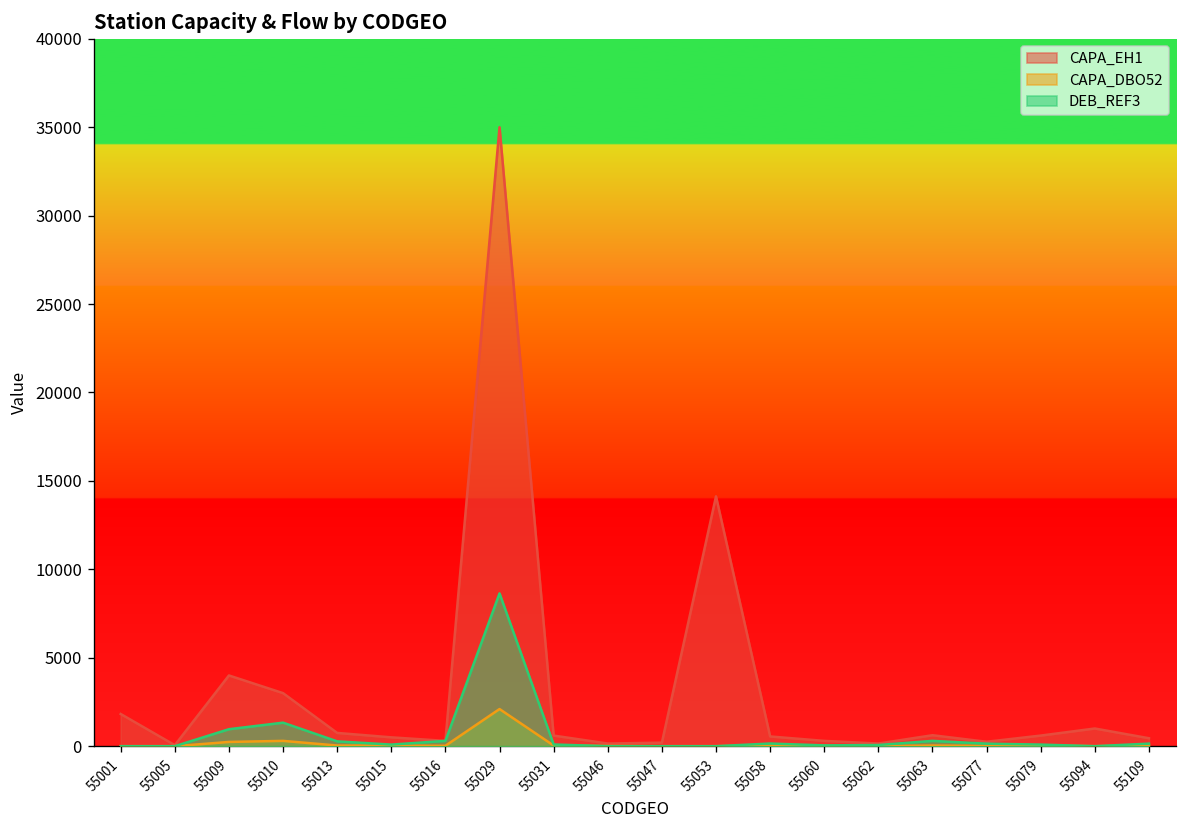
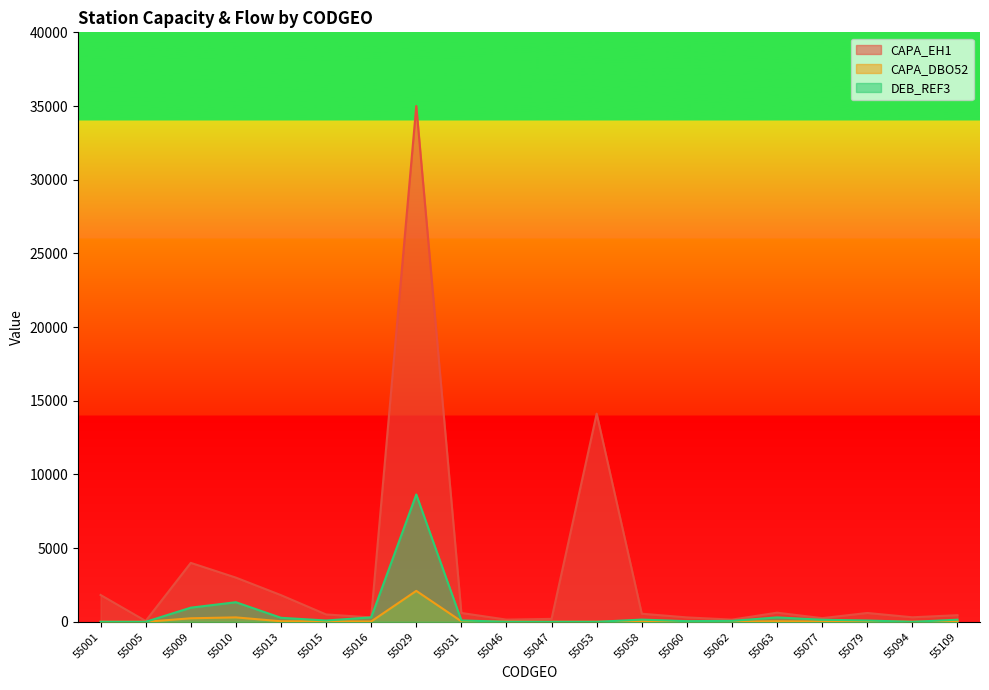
  {
    "CAPA_EH1": {
      "55001": 1800,
      "55009": 4000,
      "55010": 3000,
-     "55013": 800,
+     "55013": 1800,
      "55015": 500,
      "55029": 35000,
      "55031": 600,
      "55047": 200,
      "55053": 14100,
      "55058": 600,
      "55060": 300,
      "55063": 600,
      "55079": 600,
-     "55094": 1000,
+     "55094": 300,
      "55109": 500
    },
    "CAPA_DBO52": {
      "55009": 200,
      "55010": 300,
      "55013": 0,
      "55016": 0,
      "55029": 2100,
      "55063": 0
    },
    "DEB_REF3": {
      "55009": 1000,
      "55010": 1300,
      "55013": 300,
      "55029": 8600,
      "55063": 300
    }
  }
